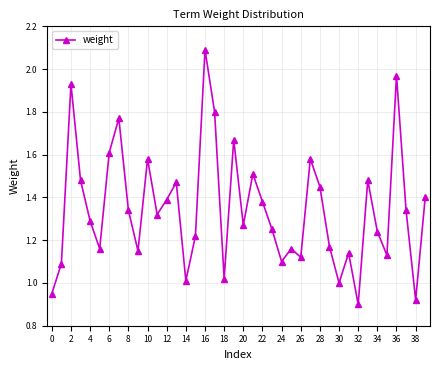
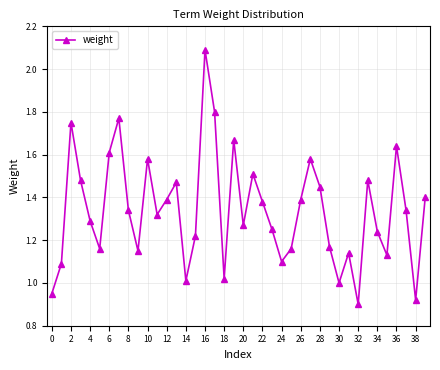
  {
    "0": 0.95,
-   "2": 1.93,
+   "2": 1.75,
    "4": 1.29,
    "6": 1.61,
    "8": 1.34,
    "10": 1.58,
    "12": 1.39,
    "14": 1.01,
    "16": 2.09,
    "18": 1.02,
    "20": 1.27,
    "22": 1.38,
    "24": 1.10,
-   "26": 1.12,
+   "26": 1.39,
    "28": 1.45,
    "30": 1.00,
    "32": 0.90,
    "34": 1.24,
-   "36": 1.97,
+   "36": 1.64,
    "38": 0.92
  }
